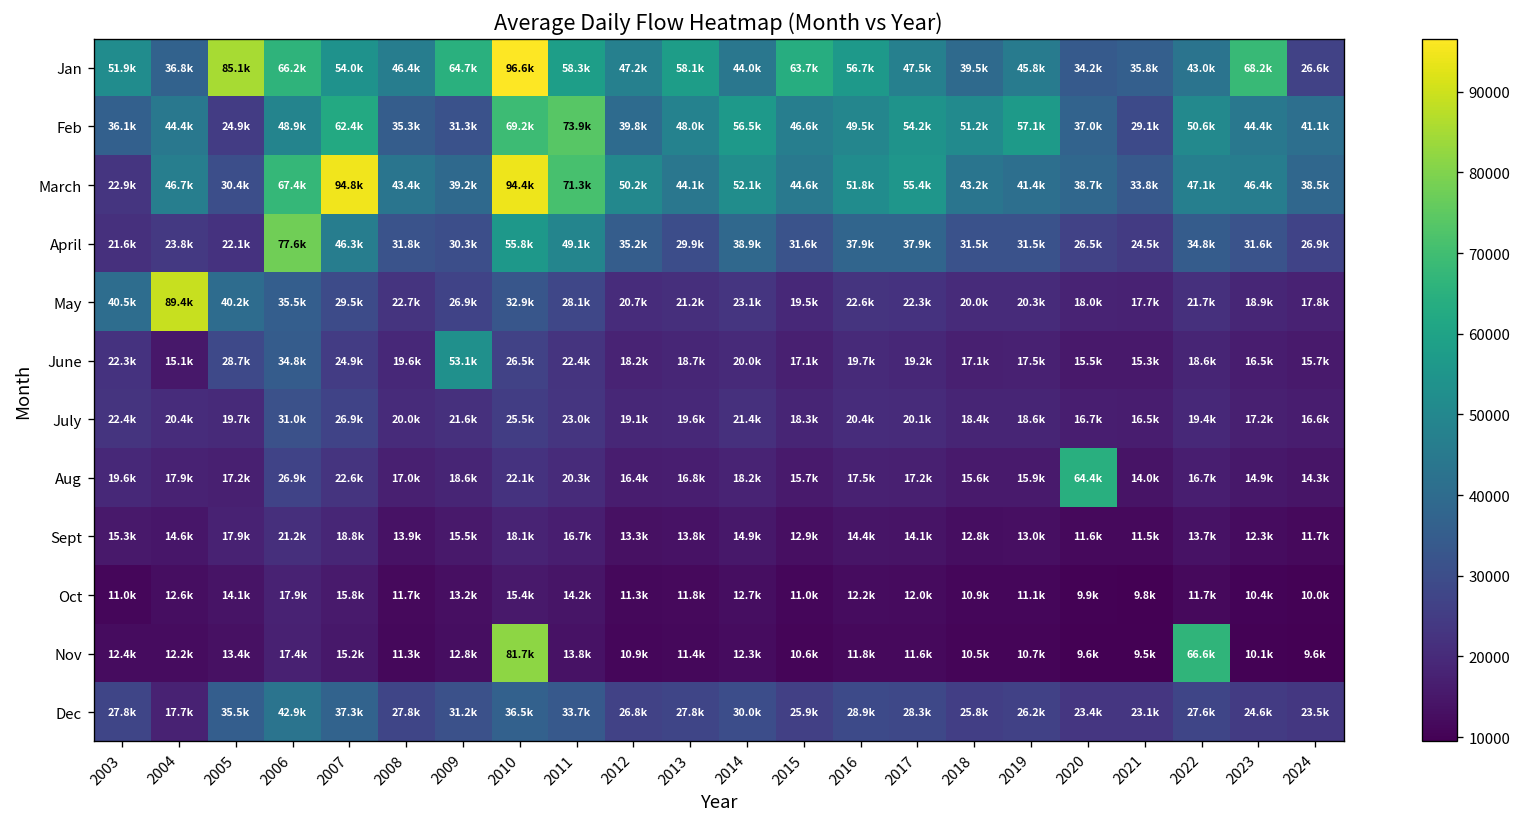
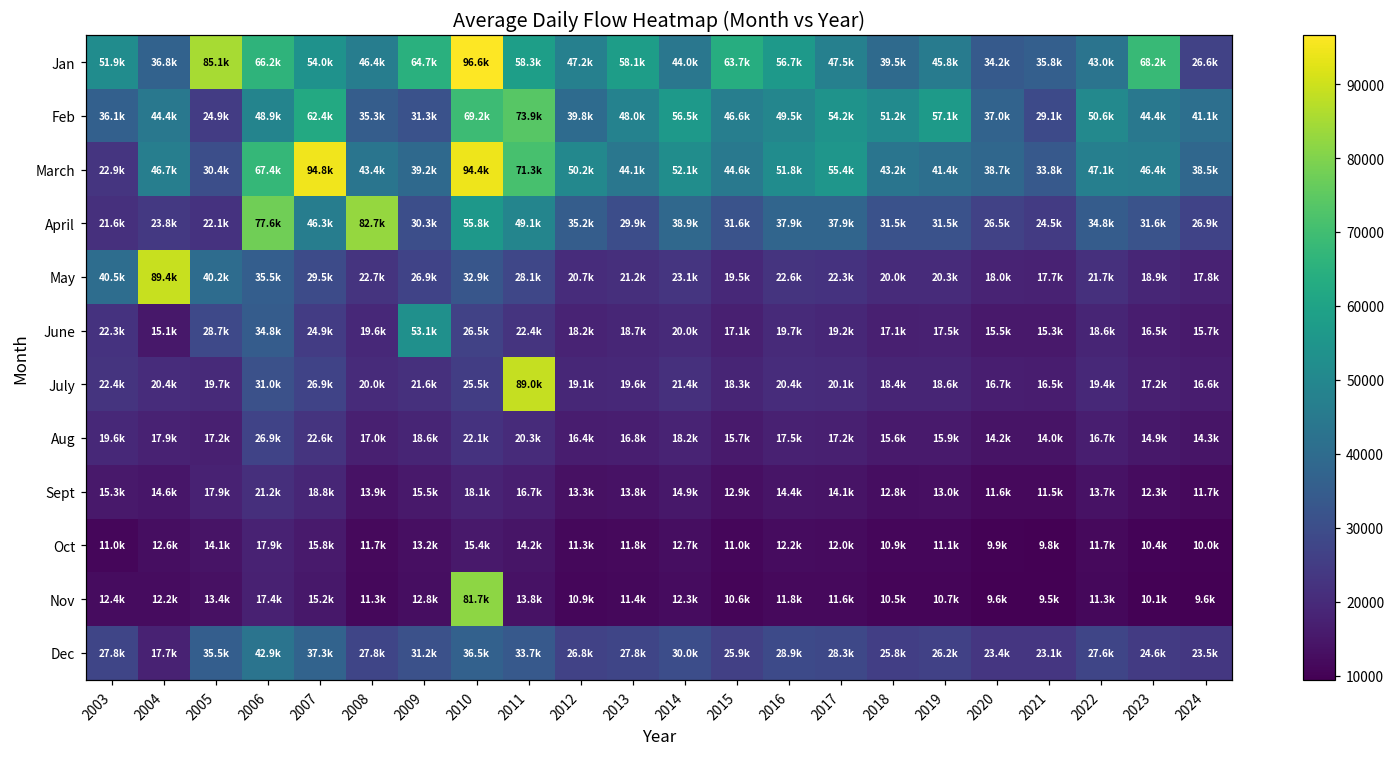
  {
    "April": {
      "2003": "21.6k",
      "2004": "23.8k",
      "2005": "22.1k",
      "2006": "77.6k",
      "2007": "46.3k",
-     "2008": "31.8k",
+     "2008": "82.7k",
      "2009": "30.3k",
      "2010": "55.8k",
      "2011": "49.1k",
      "2012": "35.2k",
      "2013": "29.9k",
      "2014": "38.9k",
      "2015": "31.6k",
      "2016": "37.9k",
      "2017": "37.9k",
      "2018": "31.5k",
      "2019": "31.5k",
      "2020": "26.5k",
      "2021": "24.5k",
      "2022": "34.8k",
      "2023": "31.6k",
      "2024": "26.9k"
    },
    "July": {
      "2003": "22.4k",
      "2004": "20.4k",
      "2005": "19.7k",
      "2006": "31.0k",
      "2007": "26.9k",
      "2008": "20.0k",
      "2009": "21.6k",
      "2010": "25.5k",
-     "2011": "23.0k",
+     "2011": "89.0k",
      "2012": "19.1k",
      "2013": "19.6k",
      "2014": "21.4k",
      "2015": "18.3k",
      "2016": "20.4k",
      "2017": "20.1k",
      "2018": "18.4k",
      "2019": "18.6k",
      "2020": "16.7k",
      "2021": "16.5k",
      "2022": "19.4k",
      "2023": "17.2k",
      "2024": "16.6k"
    },
    "Aug": {
      "2003": "19.6k",
      "2004": "17.9k",
      "2005": "17.2k",
      "2006": "26.9k",
      "2007": "22.6k",
      "2008": "17.0k",
      "2009": "18.6k",
      "2010": "22.1k",
      "2011": "20.3k",
      "2012": "16.4k",
      "2013": "16.8k",
      "2014": "18.2k",
      "2015": "15.7k",
      "2016": "17.5k",
      "2017": "17.2k",
      "2018": "15.6k",
      "2019": "15.9k",
-     "2020": "64.4k",
+     "2020": "14.2k",
      "2021": "14.0k",
      "2022": "16.7k",
      "2023": "14.9k",
      "2024": "14.3k"
    },
    "Nov": {
      "2003": "12.4k",
      "2004": "12.2k",
      "2005": "13.4k",
      "2006": "17.4k",
      "2007": "15.2k",
      "2008": "11.3k",
      "2009": "12.8k",
      "2010": "81.7k",
      "2011": "13.8k",
      "2012": "10.9k",
      "2013": "11.4k",
      "2014": "12.3k",
      "2015": "10.6k",
      "2016": "11.8k",
      "2017": "11.6k",
      "2018": "10.5k",
      "2019": "10.7k",
      "2020": "9.6k",
      "2021": "9.5k",
-     "2022": "66.6k",
+     "2022": "11.3k",
      "2023": "10.1k",
      "2024": "9.6k"
    }
  }
